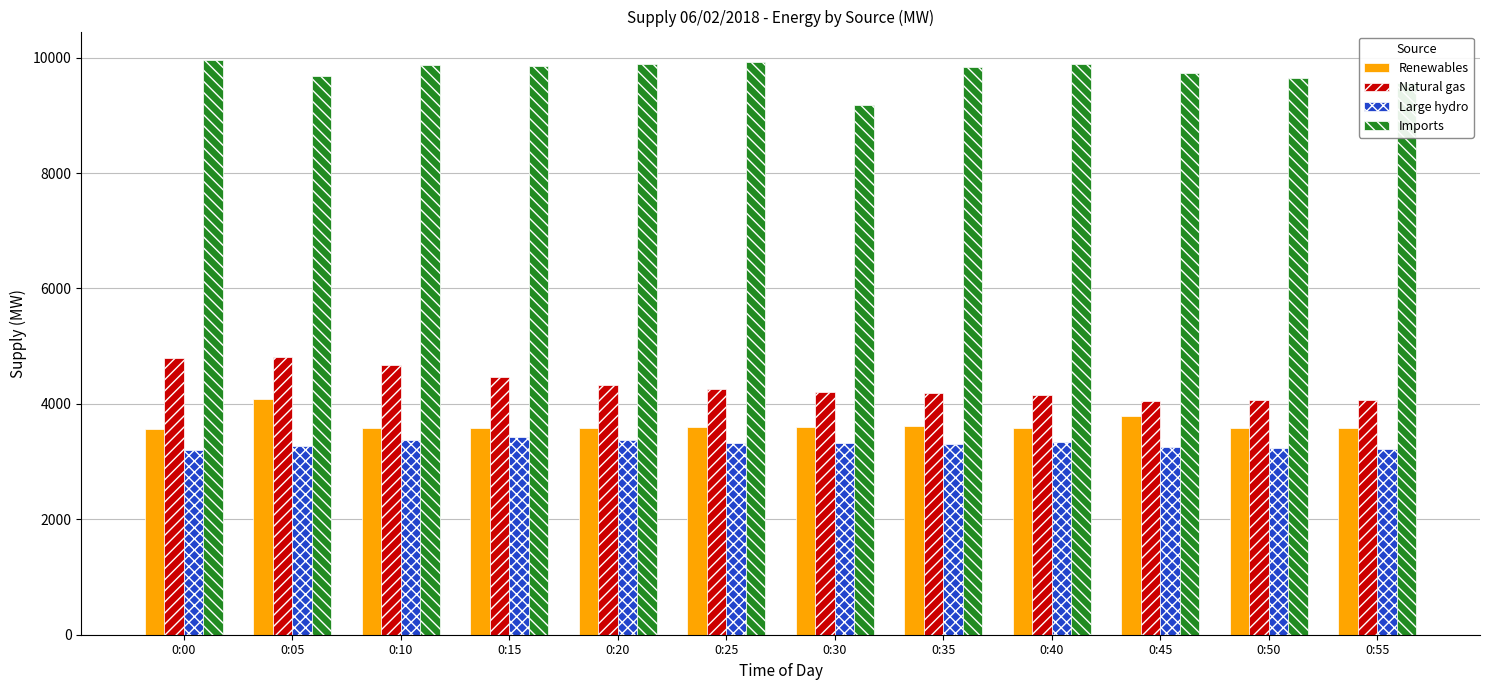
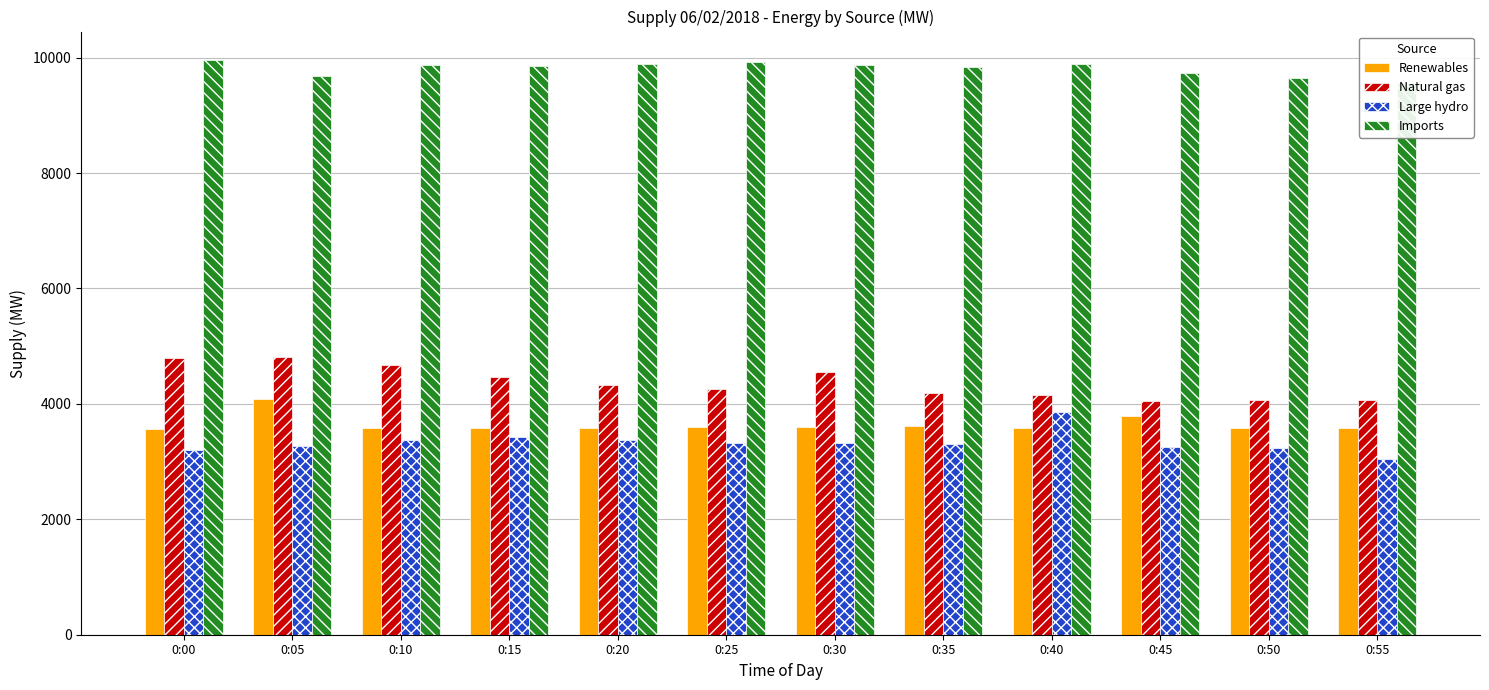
  {
    "Renewables": {
      "0:00": 3600,
      "0:05": 4100,
      "0:10": 3600,
      "0:15": 3600,
      "0:20": 3600,
      "0:25": 3600,
      "0:30": 3600,
      "0:35": 3600,
      "0:40": 3600,
      "0:45": 3800,
      "0:50": 3600,
      "0:55": 3600
    },
    "Natural gas": {
      "0:00": 4800,
      "0:05": 4800,
      "0:10": 4700,
      "0:15": 4500,
      "0:20": 4300,
      "0:25": 4300,
-     "0:30": 4200,
+     "0:30": 4500,
      "0:35": 4200,
      "0:40": 4200,
      "0:45": 4100,
      "0:50": 4100,
      "0:55": 4100
    },
    "Large hydro": {
      "0:00": 3200,
      "0:05": 3300,
      "0:10": 3400,
      "0:15": 3400,
      "0:20": 3400,
      "0:25": 3300,
      "0:30": 3300,
      "0:35": 3300,
-     "0:40": 3300,
+     "0:40": 3900,
      "0:45": 3300,
      "0:50": 3200,
-     "0:55": 3200
+     "0:55": 3100
    },
    "Imports": {
      "0:00": 10000,
      "0:05": 9700,
      "0:10": 9900,
      "0:15": 9900,
      "0:20": 9900,
      "0:25": 9900,
-     "0:30": 9200,
+     "0:30": 9900,
      "0:35": 9800,
      "0:40": 9900,
      "0:45": 9700,
      "0:50": 9700
    }
  }
